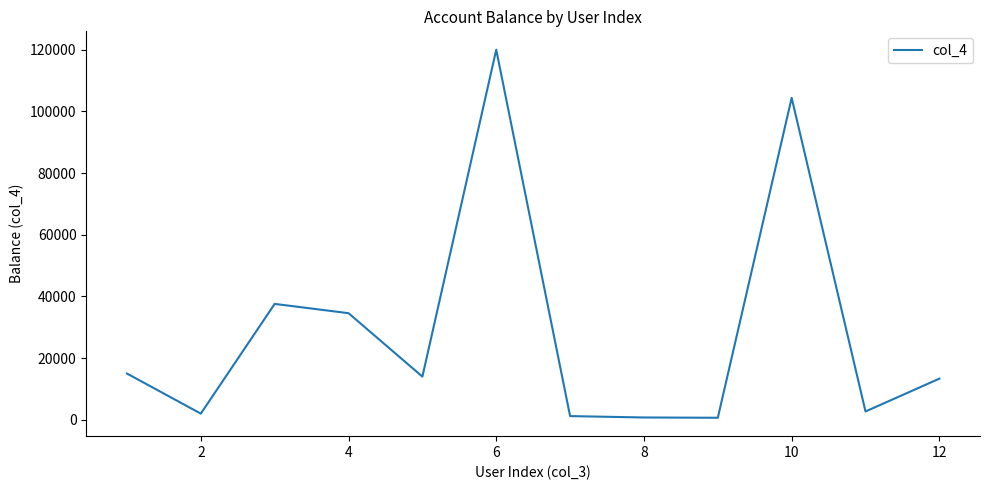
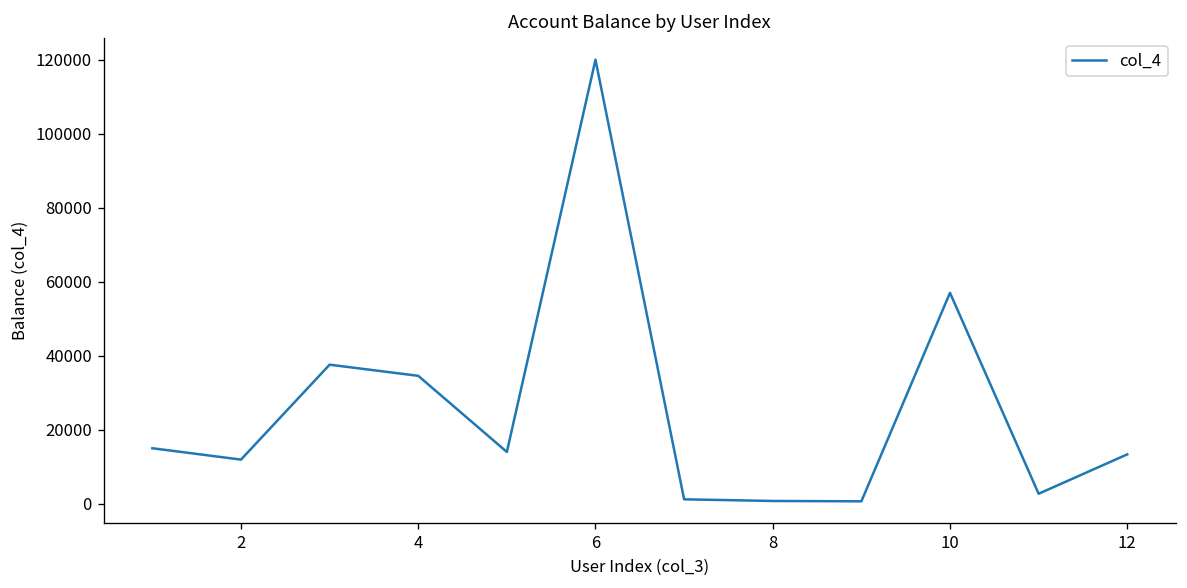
  {
-   "2": 2000,
+   "2": 12000,
    "4": 35000,
    "6": 120000,
    "8": 1000,
-   "10": 104000,
+   "10": 57000,
    "12": 13000
  }
